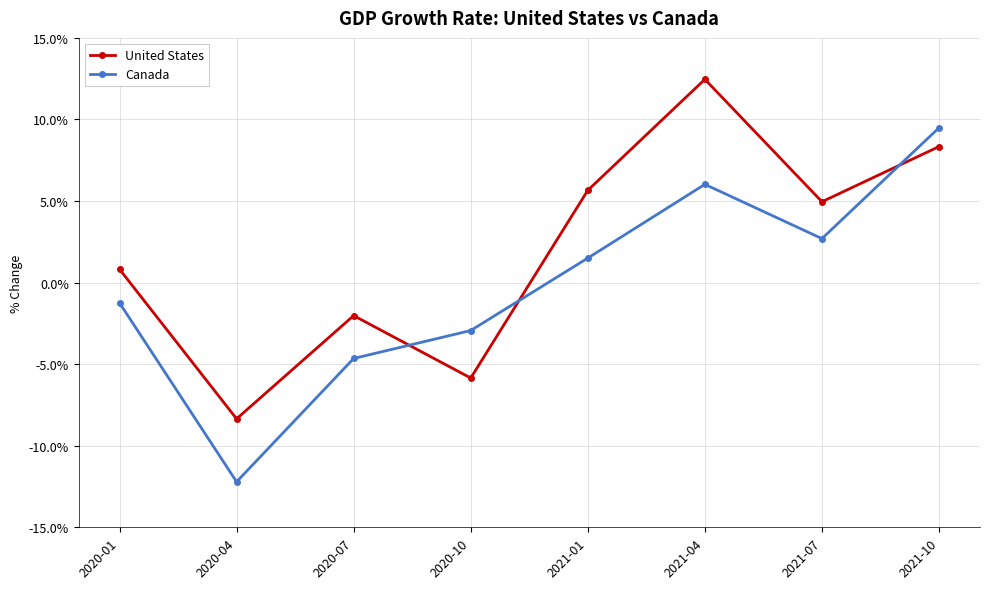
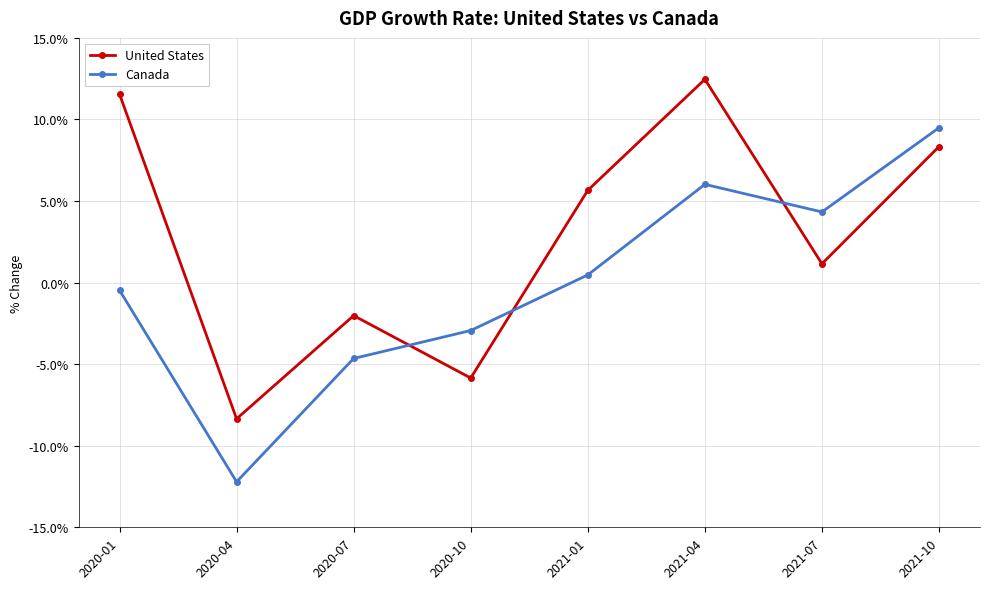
  {
    "United States": {
-     "2020-01": "0.8%",
+     "2020-01": "11.6%",
      "2020-04": "-8.4%",
      "2020-07": "-2.0%",
      "2020-10": "-5.8%",
      "2021-01": "5.7%",
      "2021-04": "12.5%",
-     "2021-07": "5.0%",
+     "2021-07": "1.2%",
      "2021-10": "8.3%"
    },
    "Canada": {
-     "2020-01": "-1.2%",
+     "2020-01": "-0.5%",
      "2020-04": "-12.2%",
      "2020-07": "-4.7%",
      "2020-10": "-2.9%",
-     "2021-01": "1.5%",
+     "2021-01": "0.5%",
      "2021-04": "6.0%",
-     "2021-07": "2.7%",
+     "2021-07": "4.3%",
      "2021-10": "9.5%"
    }
  }
